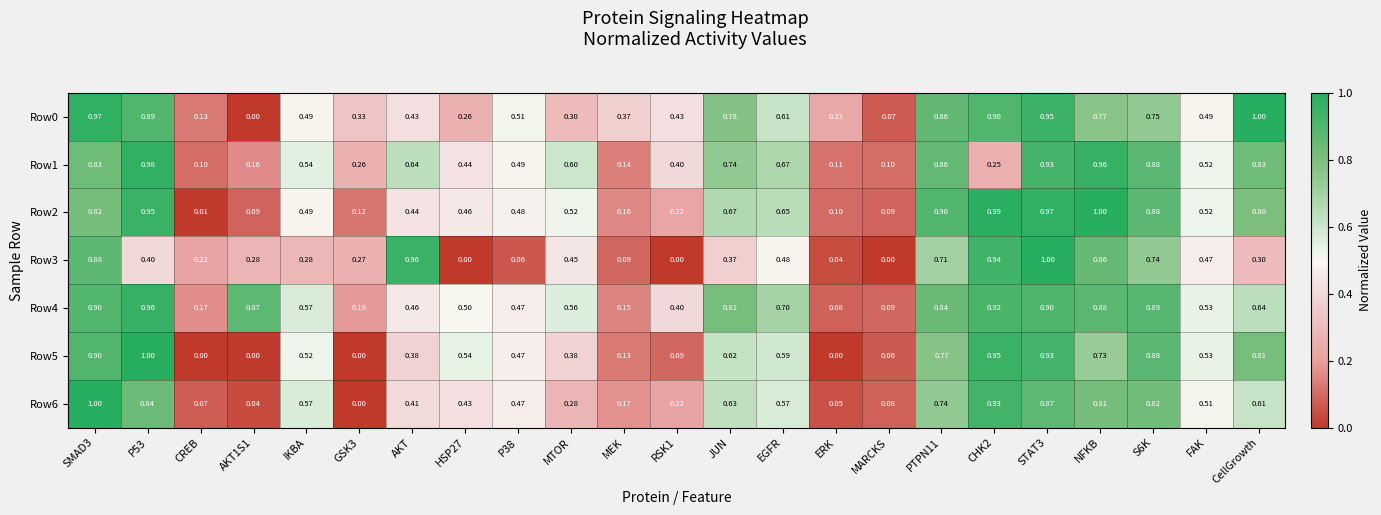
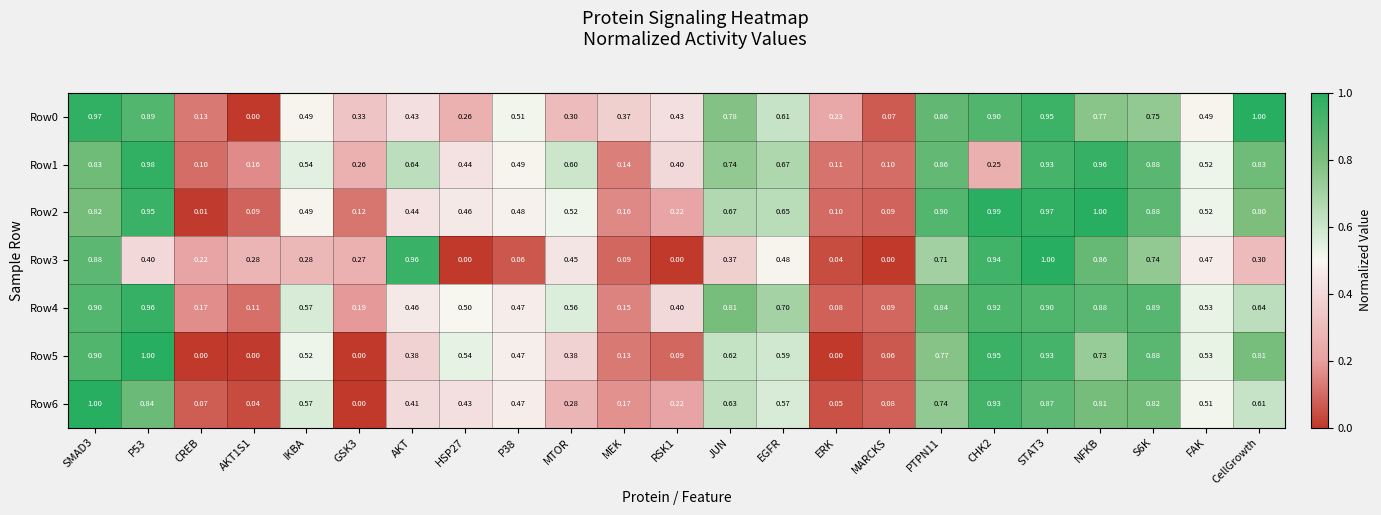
  {
    "Row0": {
      "SMAD3": 0.97,
      "P53": 0.89,
      "CREB": 0.13,
      "AKT1S1": 0.00,
      "IKBA": 0.49,
      "GSK3": 0.33,
      "AKT": 0.43,
      "HSP27": 0.26,
      "P38": 0.51,
      "MTOR": 0.30,
      "MEK": 0.37,
      "RSK1": 0.43,
      "JUN": 0.78,
      "EGFR": 0.61,
      "ERK": 0.23,
      "MARCKS": 0.07,
      "PTPN11": 0.86,
      "CHK2": 0.90,
      "STAT3": 0.95,
      "NFKB": 0.77,
      "S6K": 0.75,
      "FAK": 0.49,
      "CellGrowth": 1.00
    },
    "Row1": {
      "SMAD3": 0.83,
      "P53": 0.98,
      "CREB": 0.10,
      "AKT1S1": 0.16,
      "IKBA": 0.54,
      "GSK3": 0.26,
      "AKT": 0.64,
      "HSP27": 0.44,
      "P38": 0.49,
      "MTOR": 0.60,
      "MEK": 0.14,
      "RSK1": 0.40,
      "JUN": 0.74,
      "EGFR": 0.67,
      "ERK": 0.11,
      "MARCKS": 0.10,
      "PTPN11": 0.86,
      "CHK2": 0.25,
      "STAT3": 0.93,
      "NFKB": 0.96,
      "S6K": 0.88,
      "FAK": 0.52,
      "CellGrowth": 0.83
    },
    "Row2": {
      "SMAD3": 0.82,
      "P53": 0.95,
      "CREB": 0.01,
      "AKT1S1": 0.09,
      "IKBA": 0.49,
      "GSK3": 0.12,
      "AKT": 0.44,
      "HSP27": 0.46,
      "P38": 0.48,
      "MTOR": 0.52,
      "MEK": 0.16,
      "RSK1": 0.22,
      "JUN": 0.67,
      "EGFR": 0.65,
      "ERK": 0.10,
      "MARCKS": 0.09,
      "PTPN11": 0.90,
      "CHK2": 0.99,
      "STAT3": 0.97,
      "NFKB": 1.00,
      "S6K": 0.88,
      "FAK": 0.52,
      "CellGrowth": 0.80
    },
    "Row3": {
      "SMAD3": 0.88,
      "P53": 0.40,
      "CREB": 0.22,
      "AKT1S1": 0.28,
      "IKBA": 0.28,
      "GSK3": 0.27,
      "AKT": 0.96,
      "HSP27": 0.00,
      "P38": 0.06,
      "MTOR": 0.45,
      "MEK": 0.09,
      "RSK1": 0.00,
      "JUN": 0.37,
      "EGFR": 0.48,
      "ERK": 0.04,
      "MARCKS": 0.00,
      "PTPN11": 0.71,
      "CHK2": 0.94,
      "STAT3": 1.00,
      "NFKB": 0.86,
      "S6K": 0.74,
      "FAK": 0.47,
      "CellGrowth": 0.30
    },
    "Row4": {
      "SMAD3": 0.90,
      "P53": 0.96,
      "CREB": 0.17,
-     "AKT1S1": 0.87,
+     "AKT1S1": 0.11,
      "IKBA": 0.57,
      "GSK3": 0.19,
      "AKT": 0.46,
      "HSP27": 0.50,
      "P38": 0.47,
      "MTOR": 0.56,
      "MEK": 0.15,
      "RSK1": 0.40,
      "JUN": 0.81,
      "EGFR": 0.70,
      "ERK": 0.08,
      "MARCKS": 0.09,
      "PTPN11": 0.84,
      "CHK2": 0.92,
      "STAT3": 0.90,
      "NFKB": 0.88,
      "S6K": 0.89,
      "FAK": 0.53,
      "CellGrowth": 0.64
    },
    "Row5": {
      "SMAD3": 0.90,
      "P53": 1.00,
      "CREB": 0.00,
      "AKT1S1": 0.00,
      "IKBA": 0.52,
      "GSK3": 0.00,
      "AKT": 0.38,
      "HSP27": 0.54,
      "P38": 0.47,
      "MTOR": 0.38,
      "MEK": 0.13,
      "RSK1": 0.09,
      "JUN": 0.62,
      "EGFR": 0.59,
      "ERK": 0.00,
      "MARCKS": 0.06,
      "PTPN11": 0.77,
      "CHK2": 0.95,
      "STAT3": 0.93,
      "NFKB": 0.73,
      "S6K": 0.88,
      "FAK": 0.53,
      "CellGrowth": 0.81
    },
    "Row6": {
      "SMAD3": 1.00,
      "P53": 0.84,
      "CREB": 0.07,
      "AKT1S1": 0.04,
      "IKBA": 0.57,
      "GSK3": 0.00,
      "AKT": 0.41,
      "HSP27": 0.43,
      "P38": 0.47,
      "MTOR": 0.28,
      "MEK": 0.17,
      "RSK1": 0.22,
      "JUN": 0.63,
      "EGFR": 0.57,
      "ERK": 0.05,
      "MARCKS": 0.08,
      "PTPN11": 0.74,
      "CHK2": 0.93,
      "STAT3": 0.87,
      "NFKB": 0.81,
      "S6K": 0.82,
      "FAK": 0.51,
      "CellGrowth": 0.61
    }
  }
